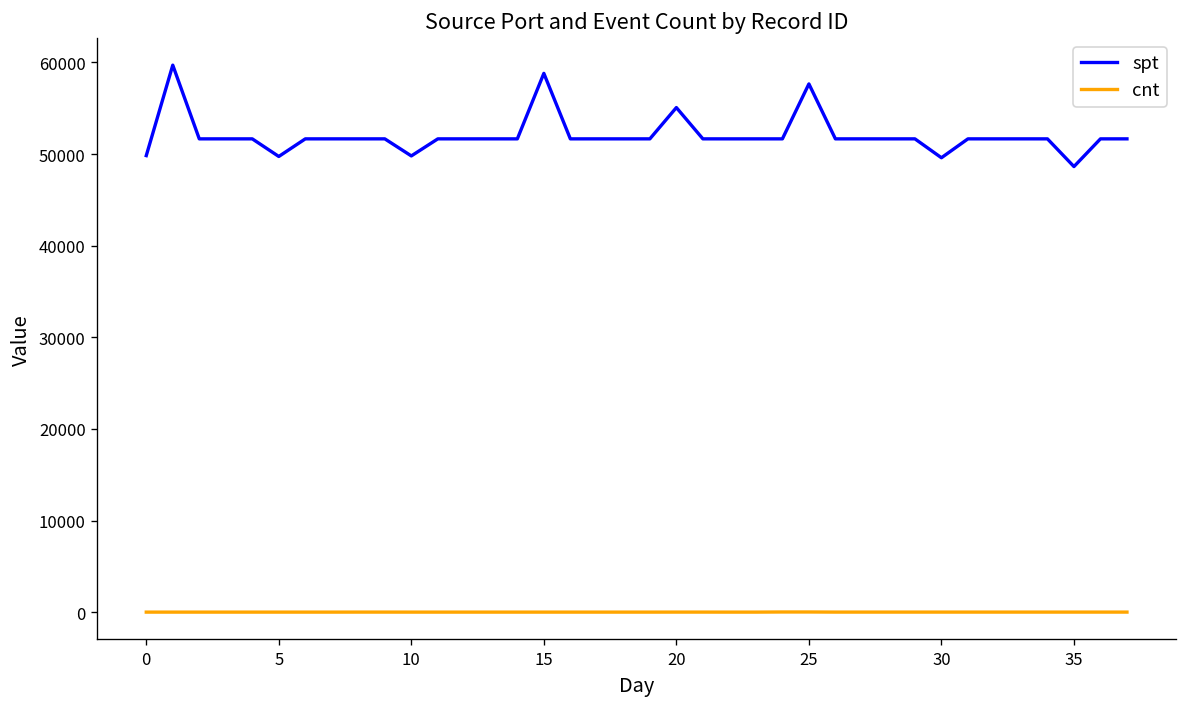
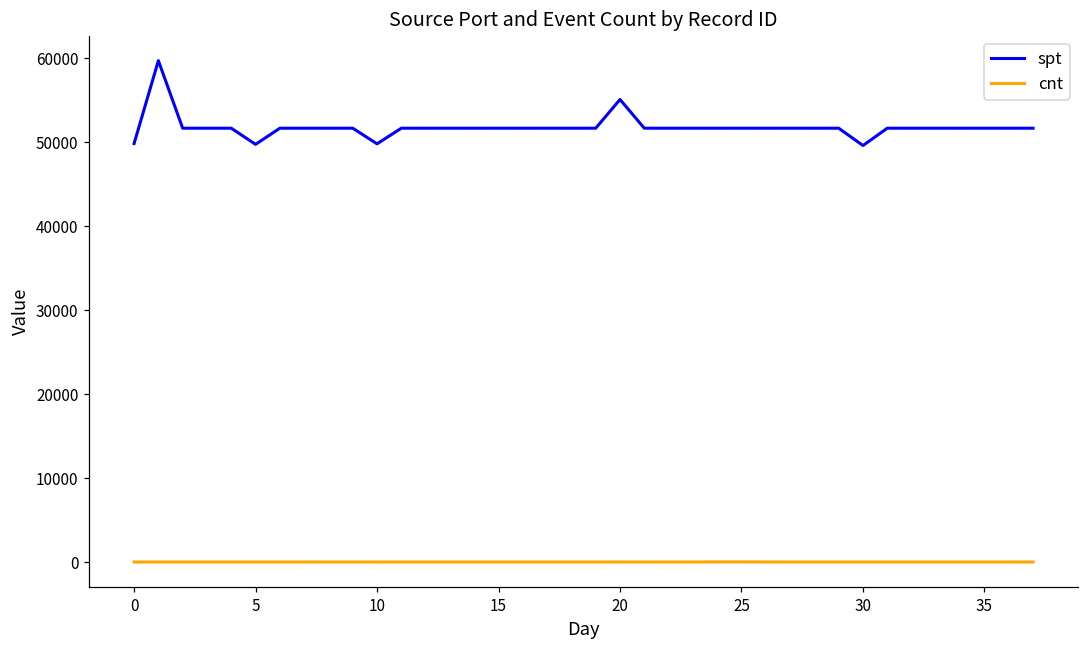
  {
    "spt": {
      "0": 50000,
      "5": 50000,
      "10": 50000,
-     "15": 59000,
+     "15": 52000,
      "20": 55000,
-     "25": 58000,
+     "25": 52000,
      "30": 50000,
-     "35": 49000
+     "35": 52000
    },
    "cnt": {
      "0": 0,
      "5": 0,
      "10": 0,
      "15": 0,
      "20": 0,
      "25": 0,
      "30": 0,
      "35": 0
    }
  }
